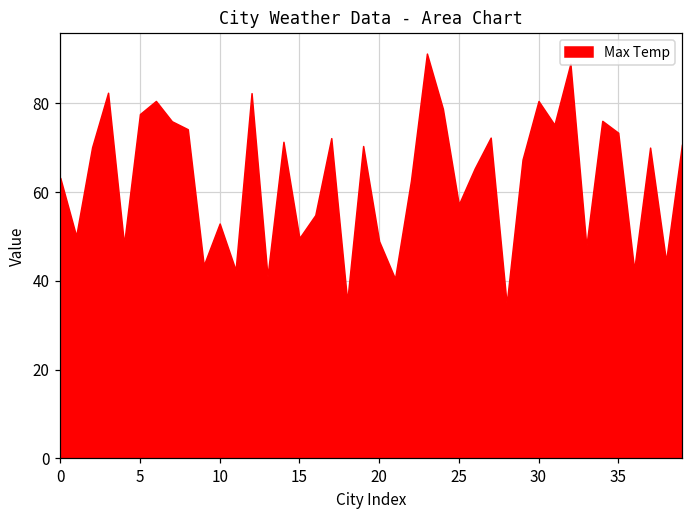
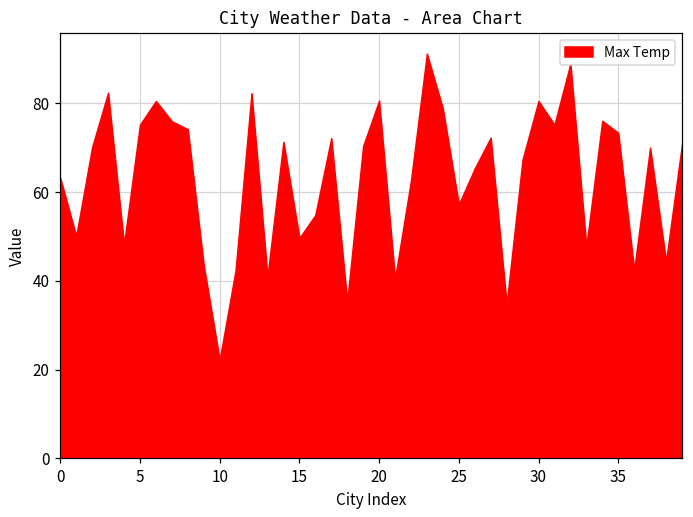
  {
    "0": 63,
-   "5": 78,
-   "10": 53,
+   "5": 75,
+   "10": 22,
    "15": 50,
-   "20": 49,
+   "20": 81,
    "25": 57,
    "30": 81,
    "35": 73
  }
